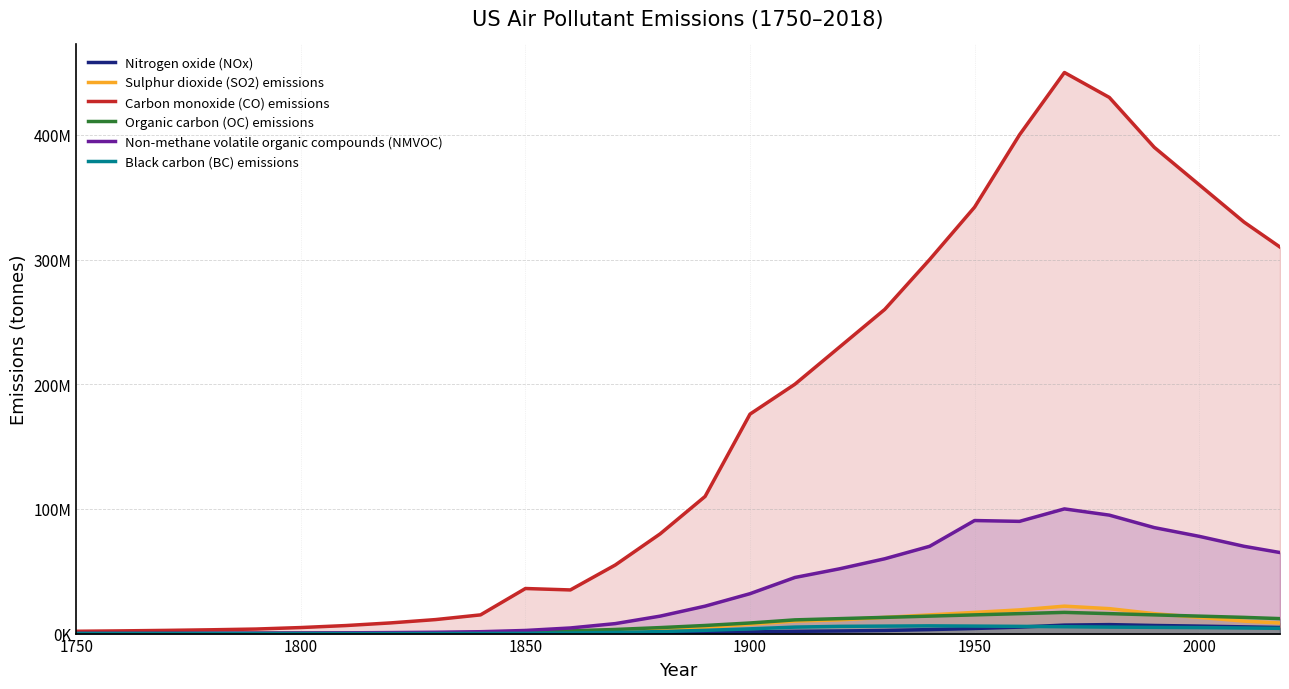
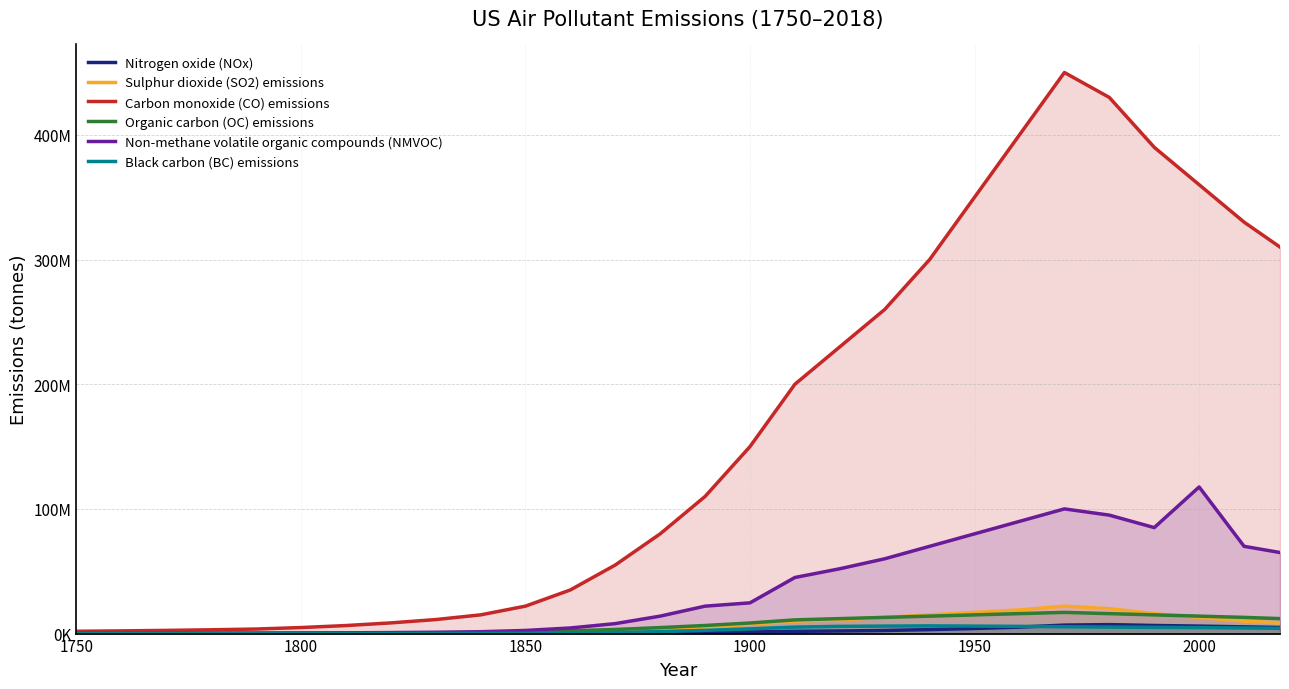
  {
    "Nitrogen oxide (NOx)": {
      "1900": 1000000
    },
    "Carbon monoxide (CO) emissions": {
      "1800": 5000000,
-     "1850": 36000000,
-     "1900": 176000000,
-     "1950": 342000000,
+     "1850": 22000000,
+     "1900": 150000000,
+     "1950": 350000000,
      "2000": 360000000
    },
    "Non-methane volatile organic compounds (NMVOC)": {
-     "1900": 32000000,
-     "1950": 91000000,
-     "2000": 78000000
+     "1900": 25000000,
+     "1950": 80000000,
+     "2000": 118000000
    },
    "Black carbon (BC) emissions": {
      "1900": 4000000
    }
  }
